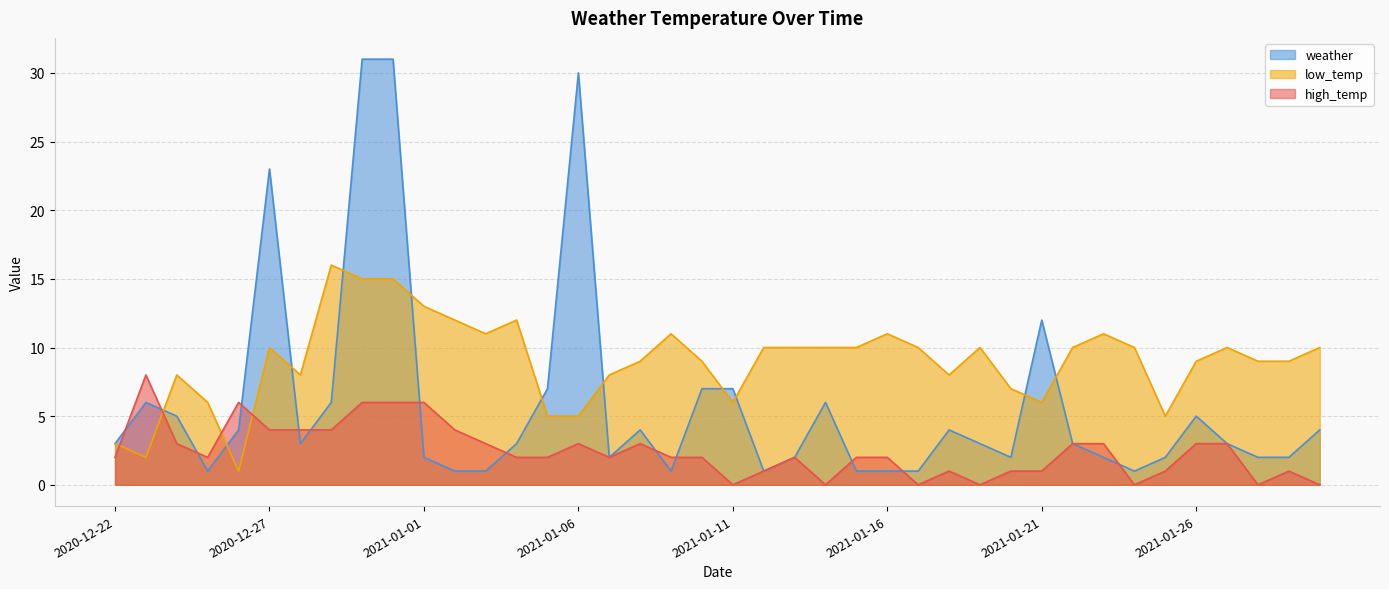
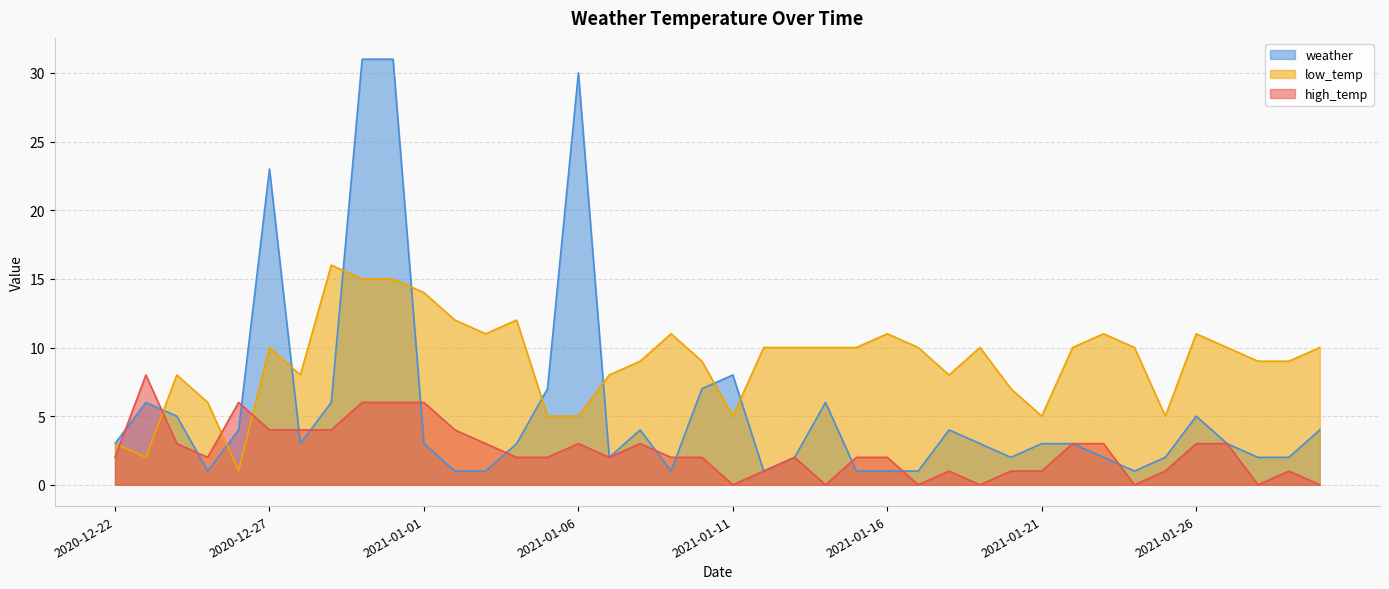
  {
    "weather": {
      "2020-12-27": 23,
-     "2021-01-01": 2,
+     "2021-01-01": 3,
      "2021-01-06": 30,
-     "2021-01-11": 7,
+     "2021-01-11": 8,
      "2021-01-16": 1,
-     "2021-01-21": 12,
+     "2021-01-21": 3,
      "2021-01-26": 5
    },
    "low_temp": {
      "2020-12-27": 10,
-     "2021-01-01": 13,
+     "2021-01-01": 14,
      "2021-01-06": 5,
-     "2021-01-11": 6,
+     "2021-01-11": 5,
      "2021-01-16": 11,
-     "2021-01-21": 6,
-     "2021-01-26": 9
+     "2021-01-21": 5,
+     "2021-01-26": 11
    },
    "high_temp": {
      "2020-12-22": 2,
      "2020-12-27": 4,
      "2021-01-01": 6,
      "2021-01-06": 3,
      "2021-01-11": 0,
      "2021-01-16": 2,
      "2021-01-21": 1,
      "2021-01-26": 3
    }
  }
